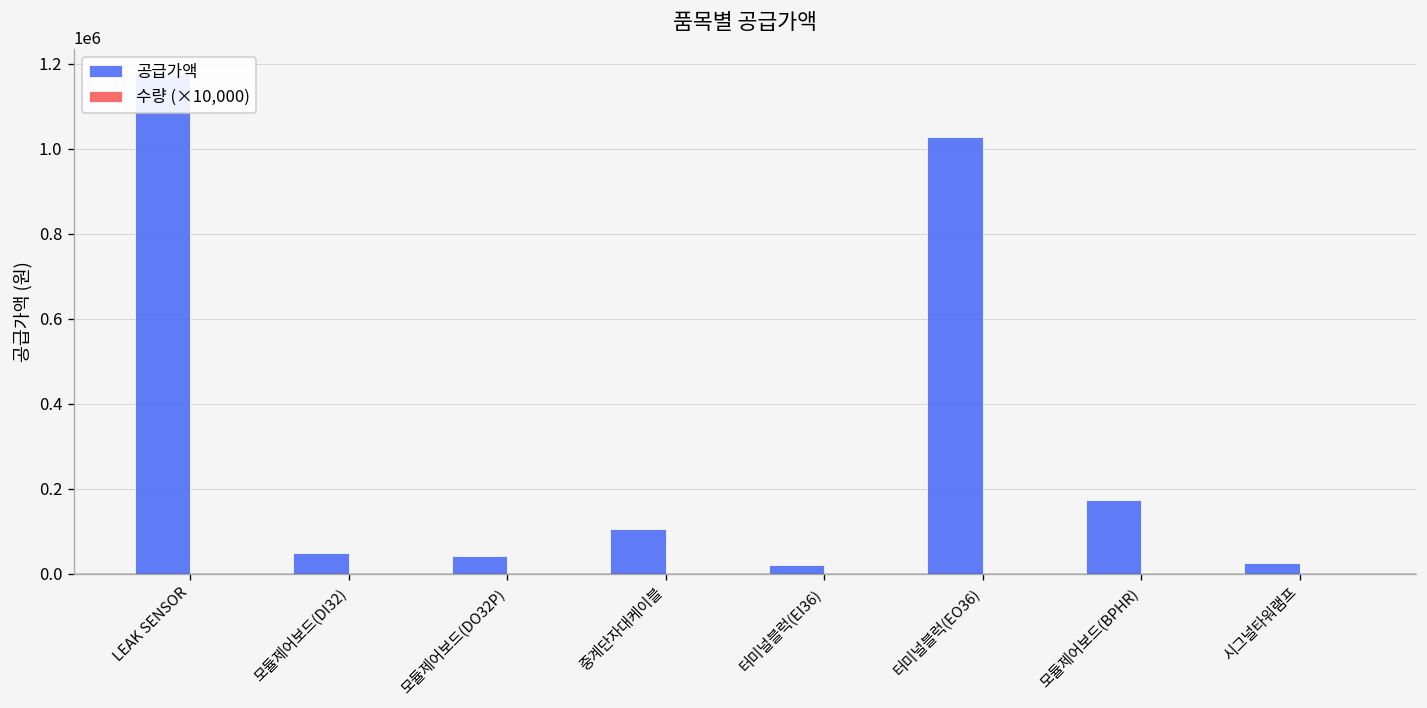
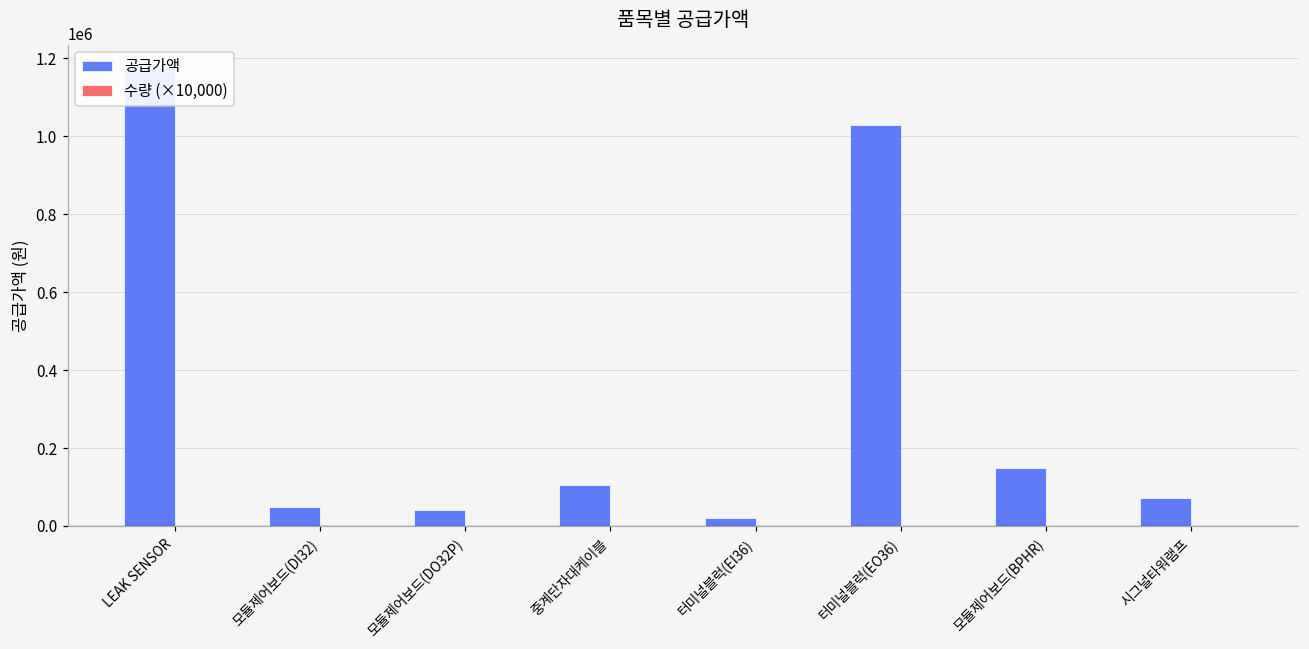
  {
    "공급가액": {
      "모듈제어보드(DI32)": 50000,
      "모듈제어보드(DO32P)": 40000,
      "중계단자대케이블": 100000,
      "터미널블럭(EI36)": 20000,
      "터미널블럭(EO36)": 1030000,
-     "모듈제어보드(BPHR)": 170000,
-     "시그널타워램프": 20000
+     "모듈제어보드(BPHR)": 150000,
+     "시그널타워램프": 70000
    }
  }
